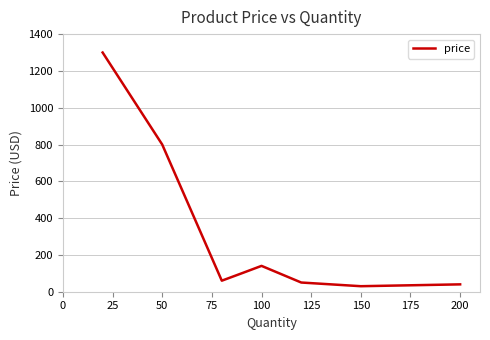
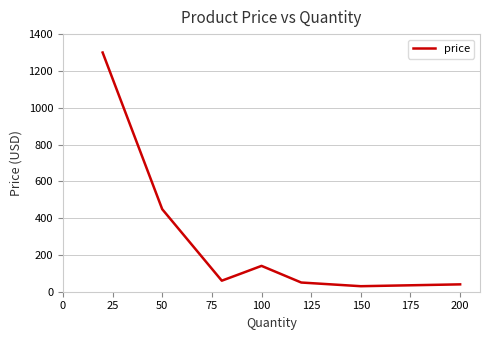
  {
-   "50": 800,
+   "50": 450,
    "100": 140,
    "150": 30,
    "200": 40
  }
